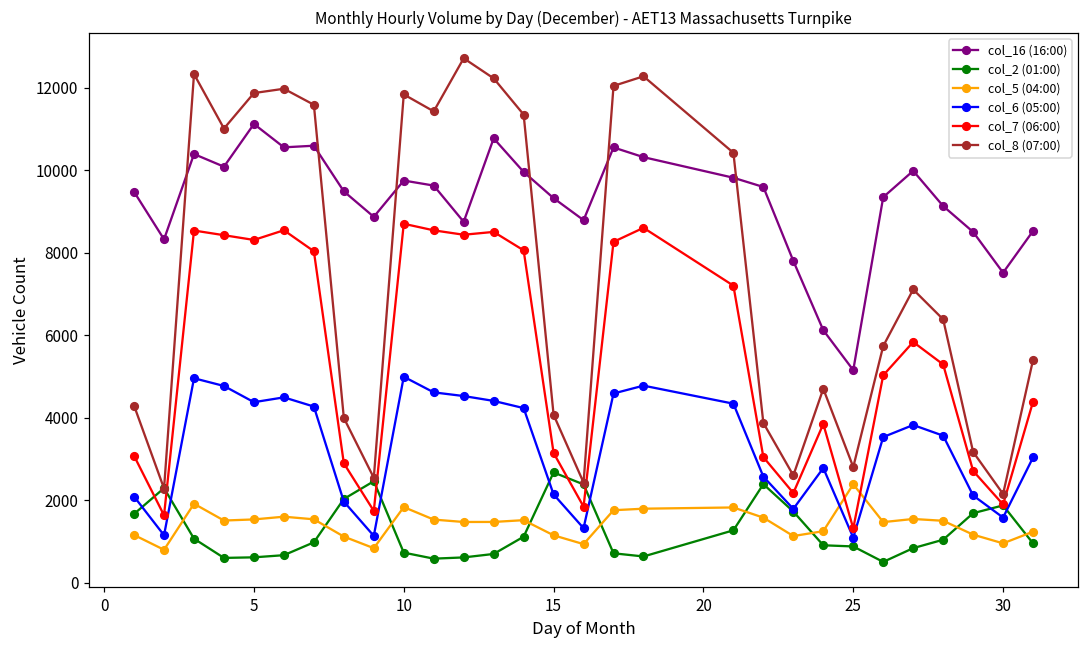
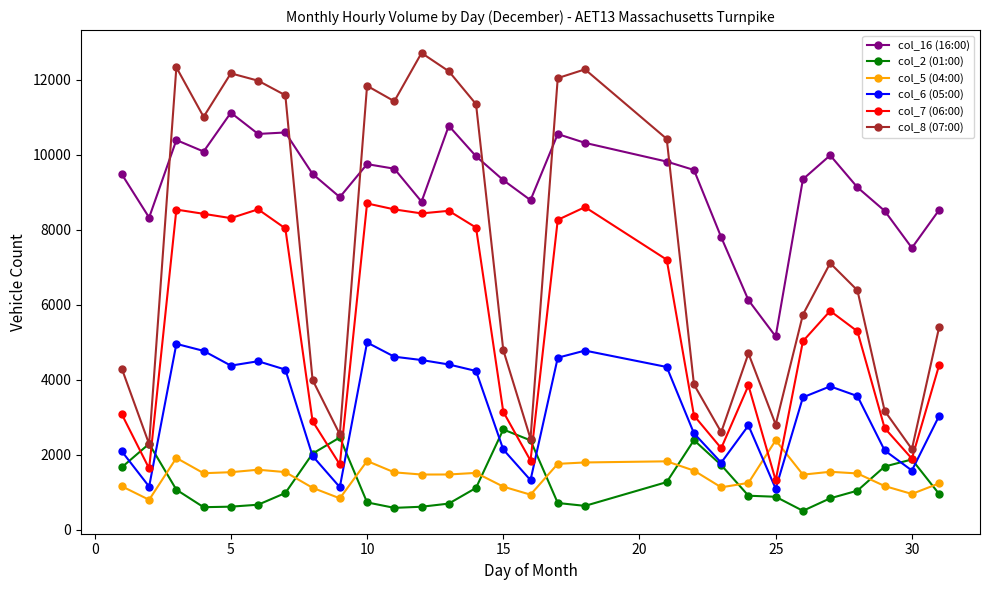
  {
    "col_16 (16:00)": {
      "5": 11100,
      "10": 9700,
      "15": 9300,
      "25": 5200,
      "30": 7500
    },
    "col_2 (01:00)": {
      "5": 600,
      "10": 700,
      "15": 2700,
      "25": 900
    },
    "col_5 (04:00)": {
      "5": 1500,
      "10": 1800,
      "15": 1100,
      "25": 2400,
      "30": 1000
    },
    "col_6 (05:00)": {
      "5": 4400,
      "10": 5000,
      "15": 2100,
      "25": 1100,
      "30": 1600
    },
    "col_7 (06:00)": {
      "5": 8300,
      "10": 8700,
      "15": 3100,
      "25": 1300
    },
    "col_8 (07:00)": {
-     "5": 11900,
+     "5": 12200,
      "10": 11800,
-     "15": 4100,
+     "15": 4800,
      "25": 2800,
      "30": 2100
    }
  }
